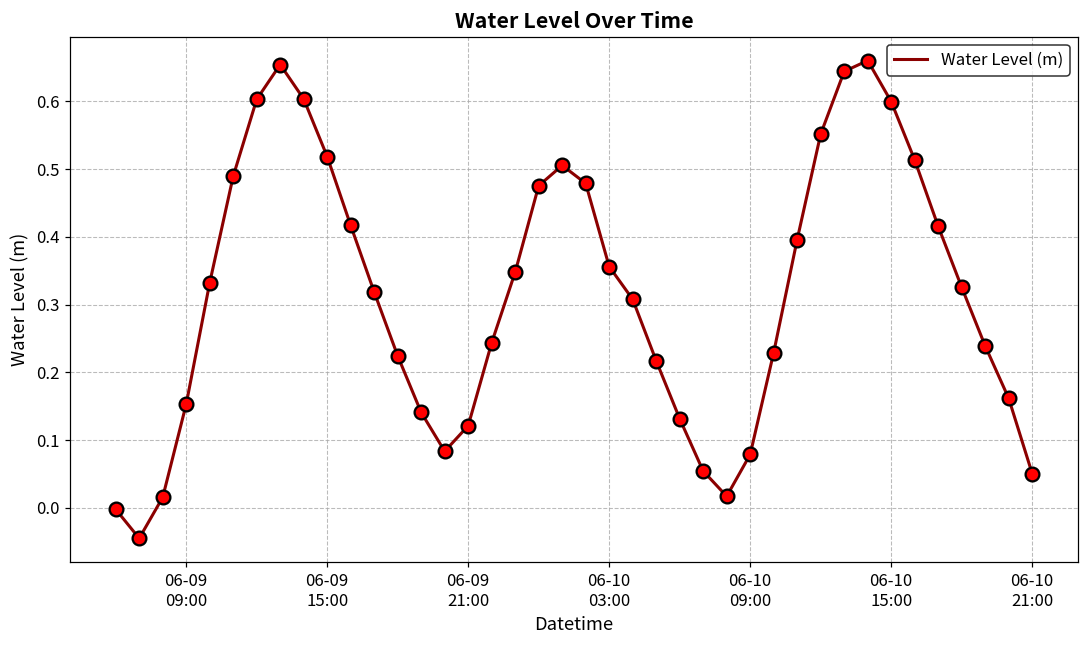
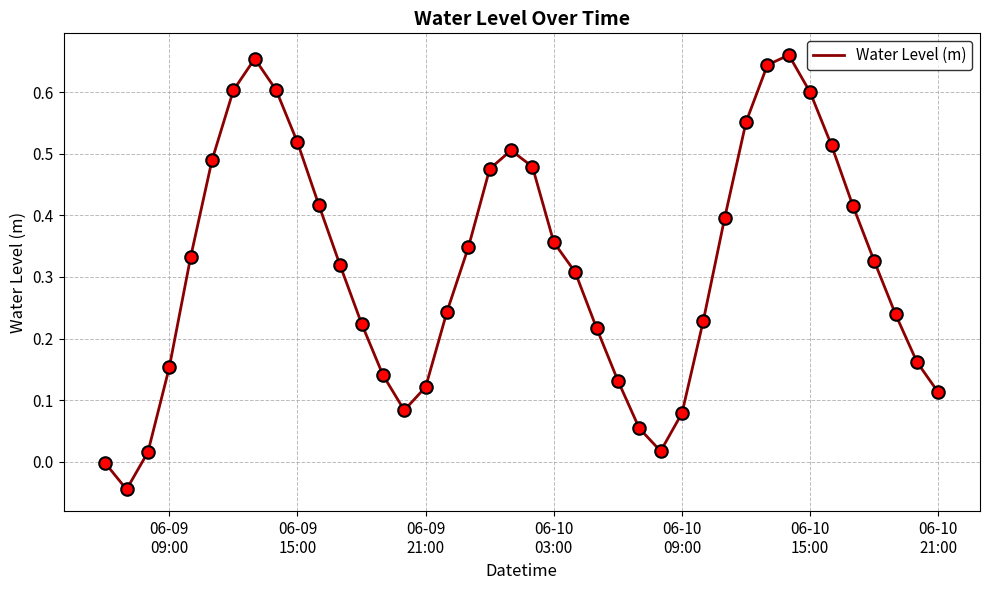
  {
    "06-09 09:00": 0.15,
    "06-09 15:00": 0.52,
    "06-09 21:00": 0.12,
    "06-10 03:00": 0.36,
    "06-10 09:00": 0.08,
    "06-10 15:00": 0.60,
-   "06-10 21:00": 0.05
+   "06-10 21:00": 0.11
  }
